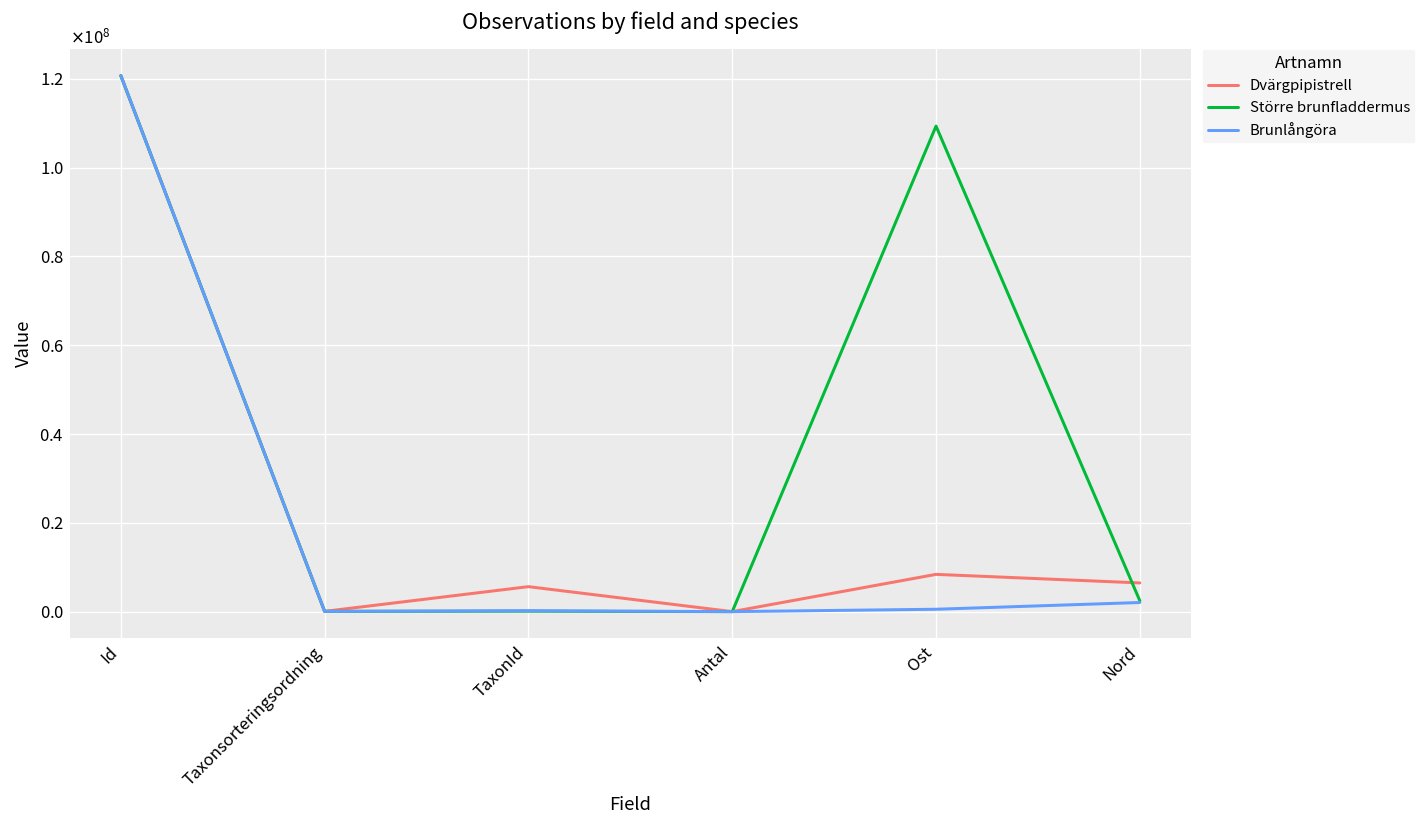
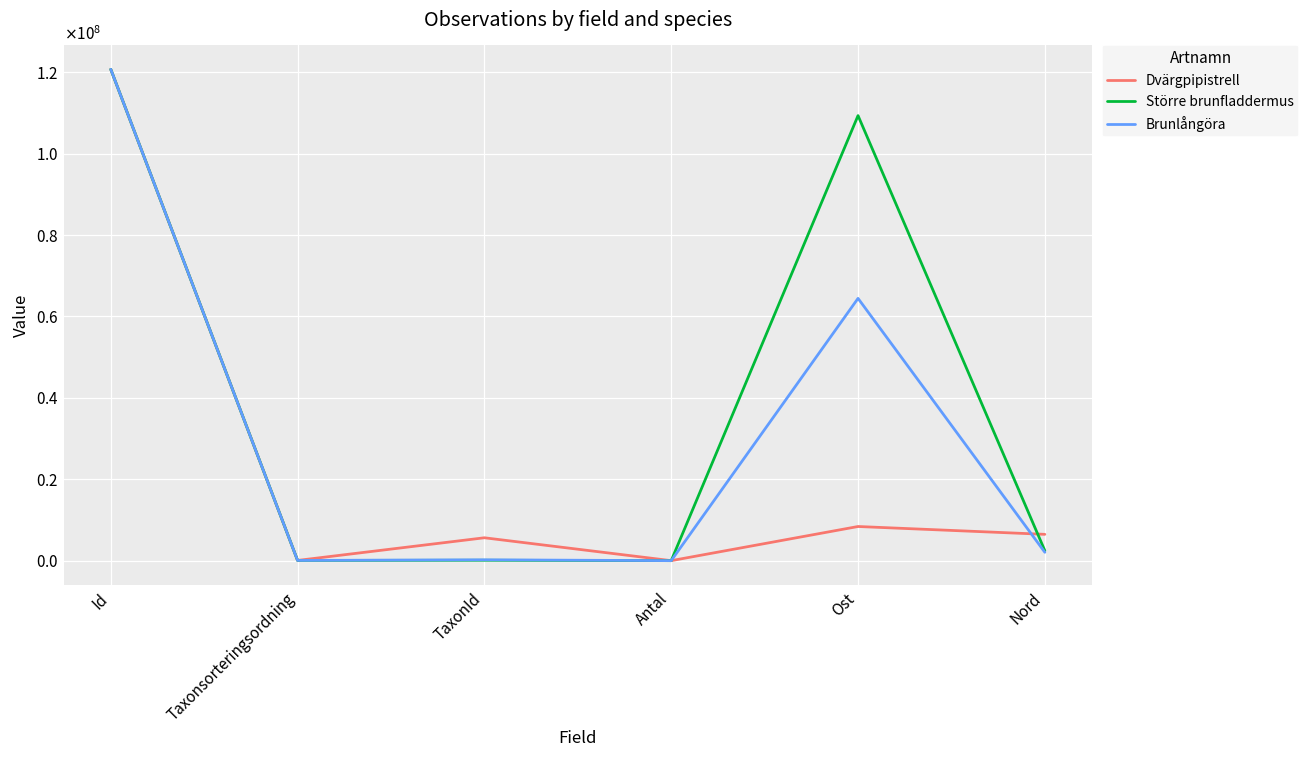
  {
    "Dvärgpipistrell": {
      "TaxonId": 6000000,
      "Ost": 8000000,
      "Nord": 6000000
    },
    "Större brunfladdermus": {
      "Ost": 109000000
    },
    "Brunlångöra": {
-     "Ost": 1000000
+     "Ost": 64000000
    }
  }
